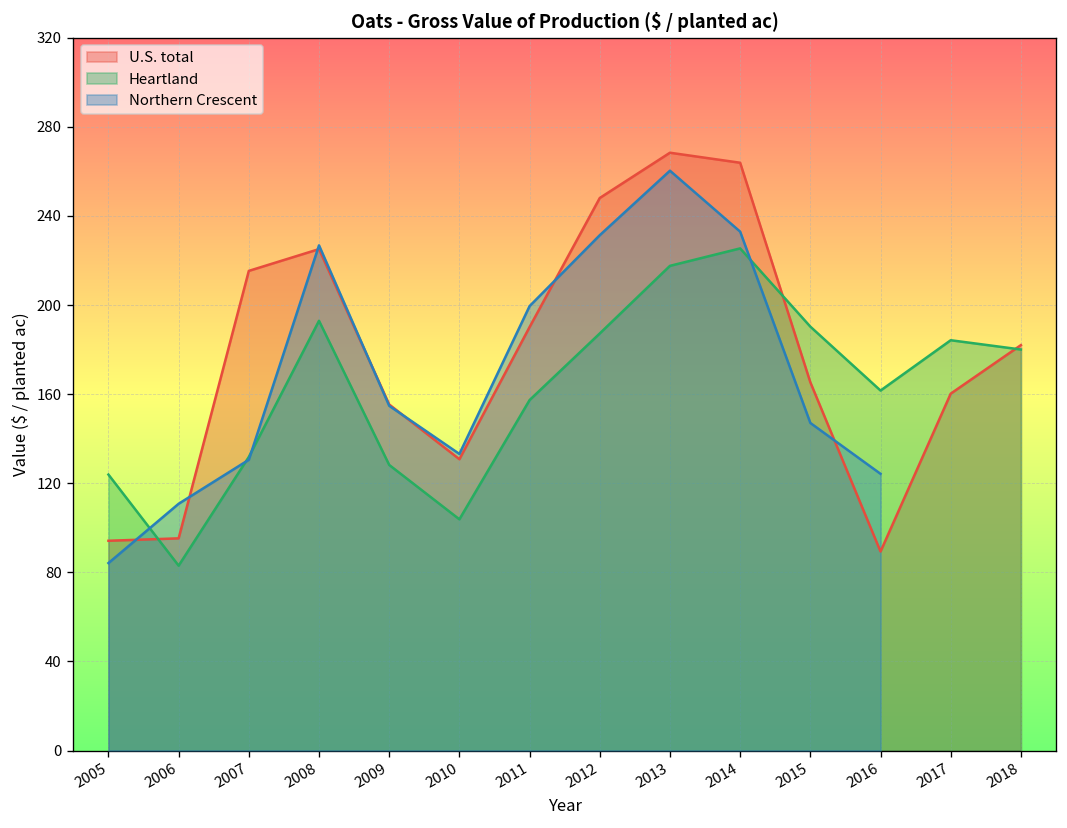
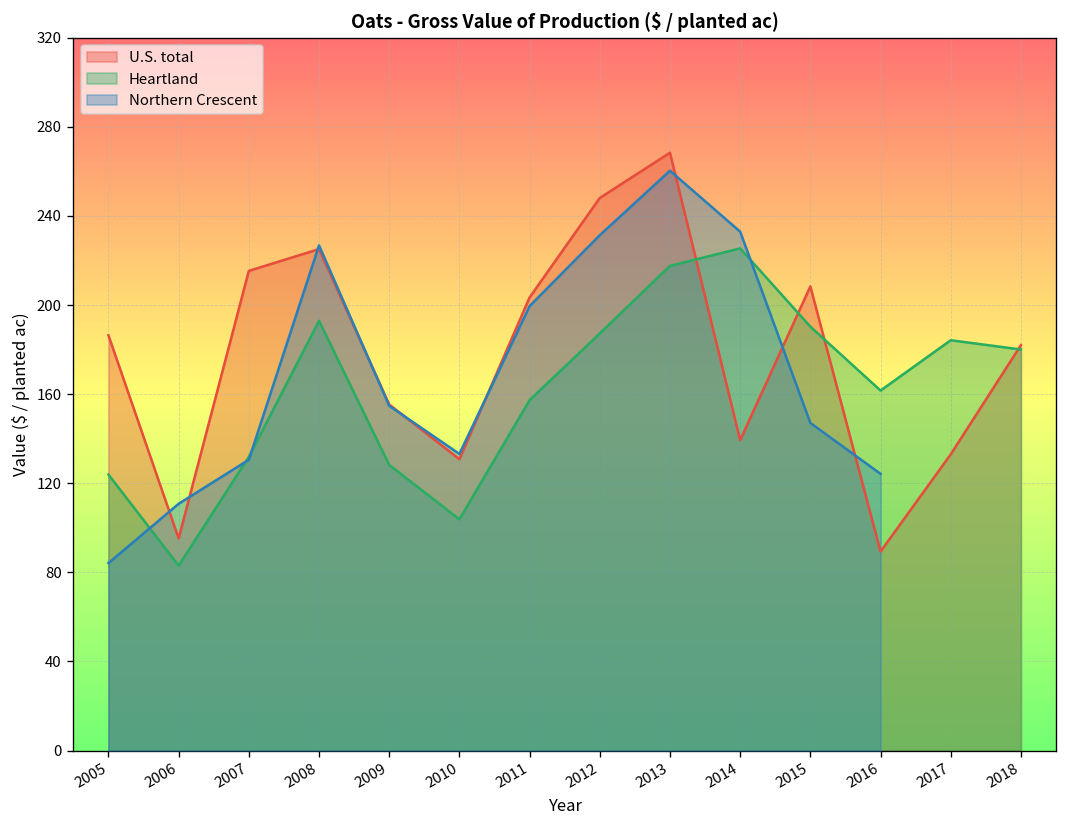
  {
    "U.S. total": {
-     "2005": 94,
+     "2005": 186,
      "2006": 95,
      "2007": 215,
      "2008": 225,
      "2010": 131,
-     "2011": 190,
+     "2011": 203,
      "2012": 248,
      "2013": 268,
-     "2014": 264,
-     "2015": 165,
+     "2014": 139,
+     "2015": 208,
      "2016": 89,
-     "2017": 160,
+     "2017": 133,
      "2018": 182
    }
  }
